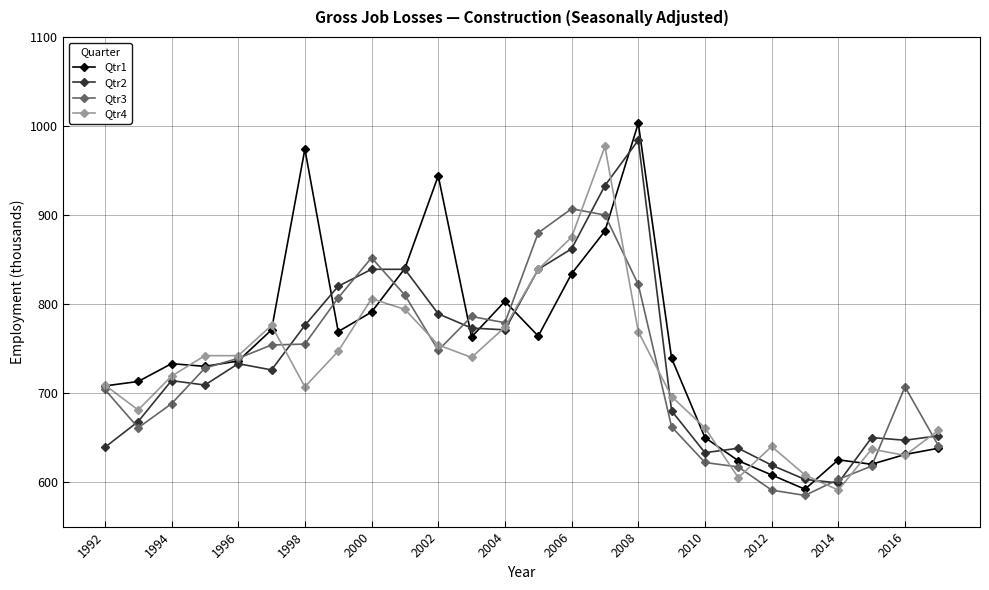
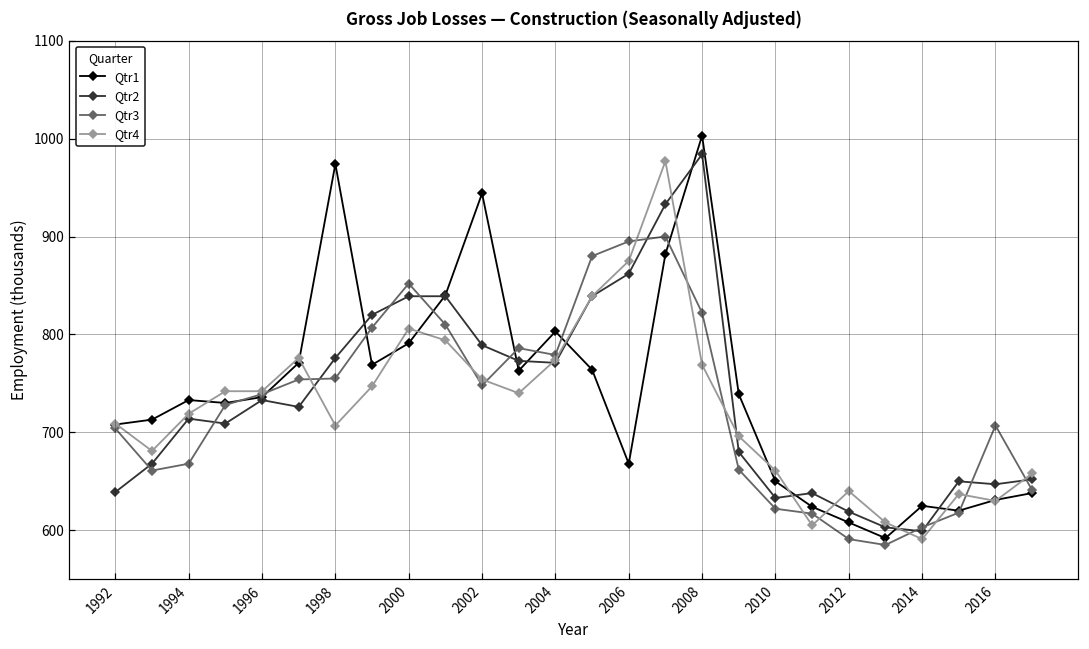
  {
    "Qtr1": {
      "1994": 730,
      "1996": 740,
      "1998": 970,
      "2000": 790,
      "2002": 940,
      "2004": 800,
-     "2006": 830,
+     "2006": 670,
      "2008": 1000,
      "2010": 650,
      "2012": 610,
      "2014": 630
    },
    "Qtr2": {
      "1992": 640,
      "1994": 710,
      "1996": 730,
      "1998": 780,
      "2000": 840,
      "2002": 790,
      "2004": 770,
      "2006": 860,
      "2008": 980,
      "2010": 630,
      "2012": 620,
      "2014": 600,
      "2016": 650
    },
    "Qtr3": {
      "1992": 700,
-     "1994": 690,
+     "1994": 670,
      "1996": 740,
      "1998": 760,
      "2000": 850,
      "2002": 750,
      "2004": 780,
-     "2006": 910,
+     "2006": 900,
      "2008": 820,
      "2010": 620,
      "2012": 590,
      "2014": 600,
      "2016": 710
    },
    "Qtr4": {
      "1994": 720,
      "1996": 740,
      "1998": 710,
      "2000": 810,
      "2002": 750,
      "2004": 770,
      "2006": 880,
      "2008": 770,
      "2010": 660,
      "2012": 640,
      "2014": 590
    }
  }
